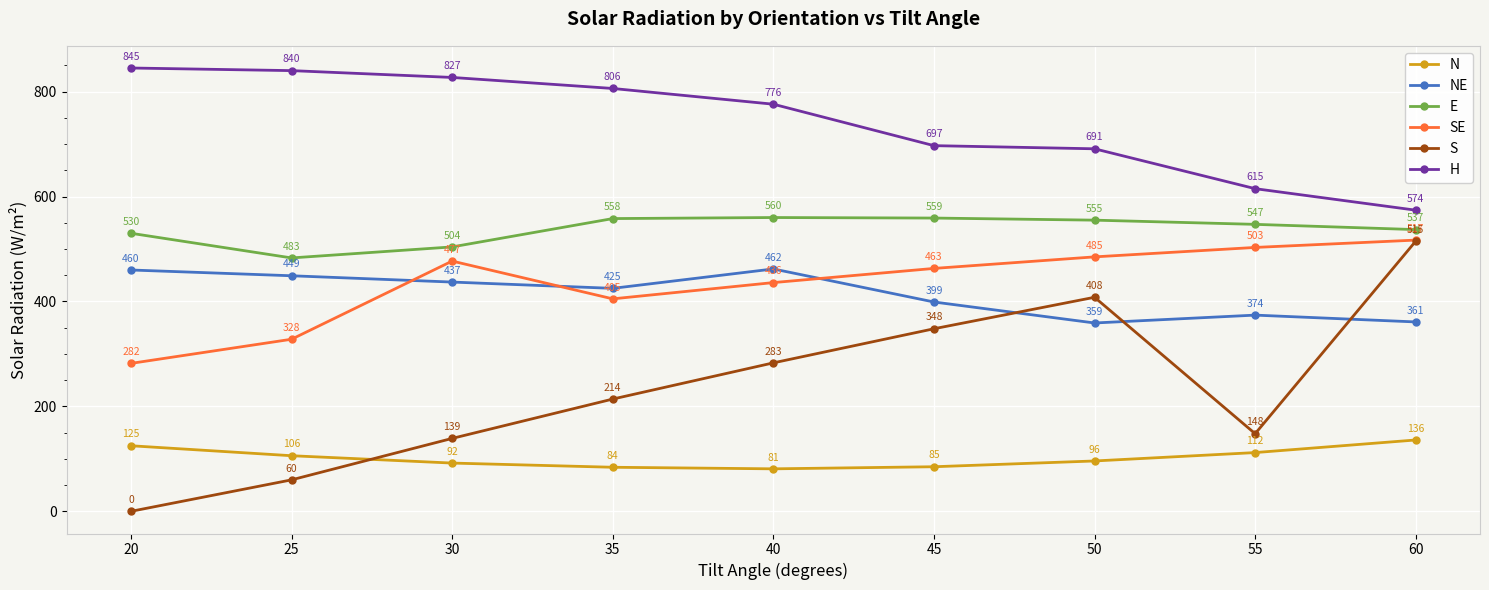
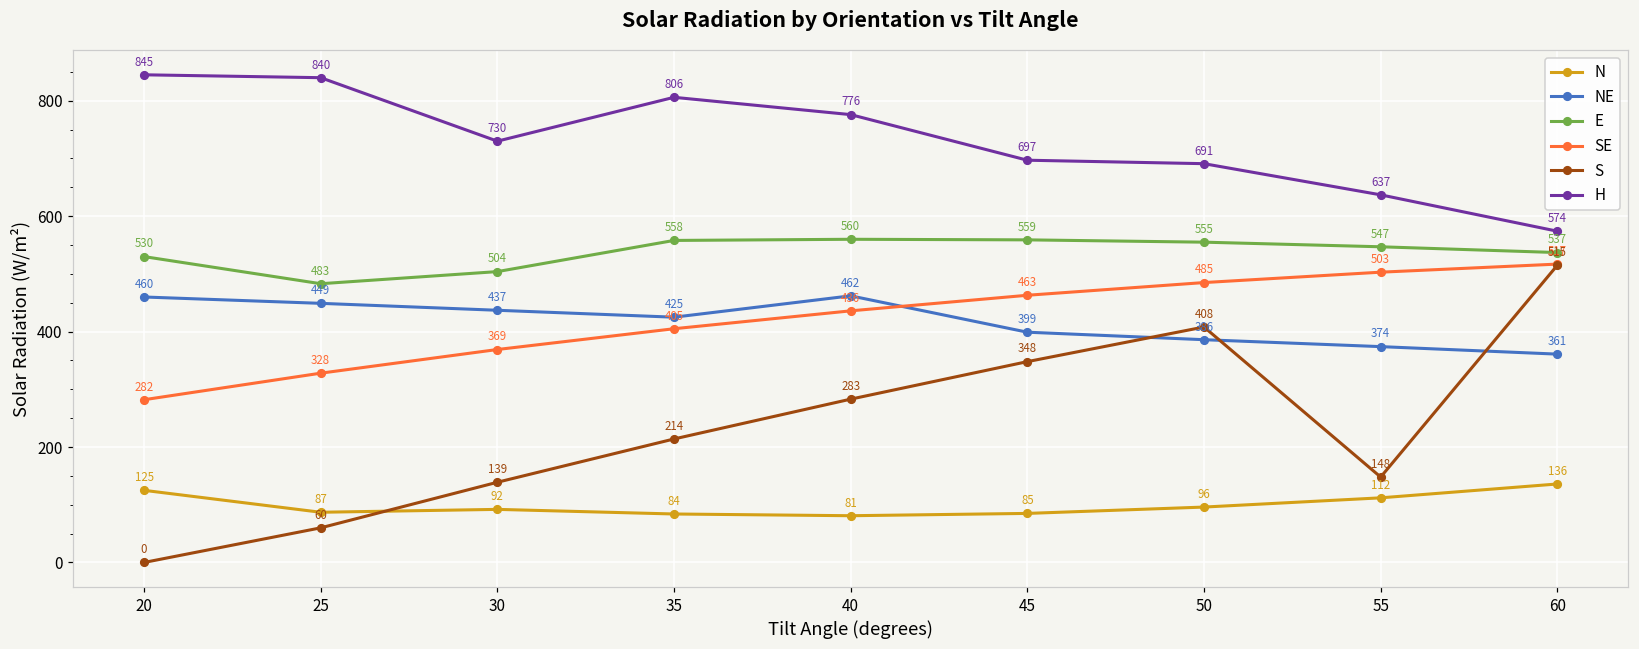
  {
    "N": {
      "20": 125,
-     "25": 106,
+     "25": 87,
      "30": 92,
      "35": 84,
      "40": 81,
      "45": 85,
      "50": 96,
      "55": 112,
      "60": 136
    },
    "NE": {
      "20": 460,
      "30": 437,
      "35": 425,
      "40": 462,
      "45": 399,
-     "50": 359,
+     "50": 386,
      "55": 374,
      "60": 361
    },
    "E": {
      "20": 530,
      "25": 483,
      "30": 504,
      "35": 558,
      "40": 560,
      "45": 559,
      "50": 555,
      "55": 547,
      "60": 537
    },
    "SE": {
      "20": 282,
      "25": 328,
-     "30": 477,
+     "30": 369,
      "45": 463,
      "50": 485,
      "55": 503
    },
    "S": {
      "20": 0,
      "30": 139,
      "35": 214,
      "40": 283,
      "45": 348,
      "50": 408,
      "55": 148
    },
    "H": {
      "20": 845,
      "25": 840,
-     "30": 827,
+     "30": 730,
      "35": 806,
      "40": 776,
      "45": 697,
      "50": 691,
-     "55": 615,
+     "55": 637,
      "60": 574
    }
  }
